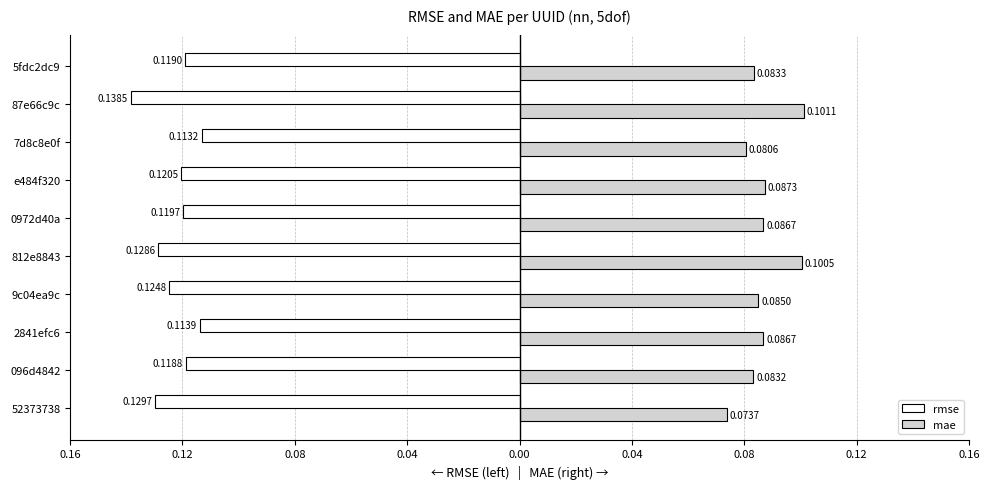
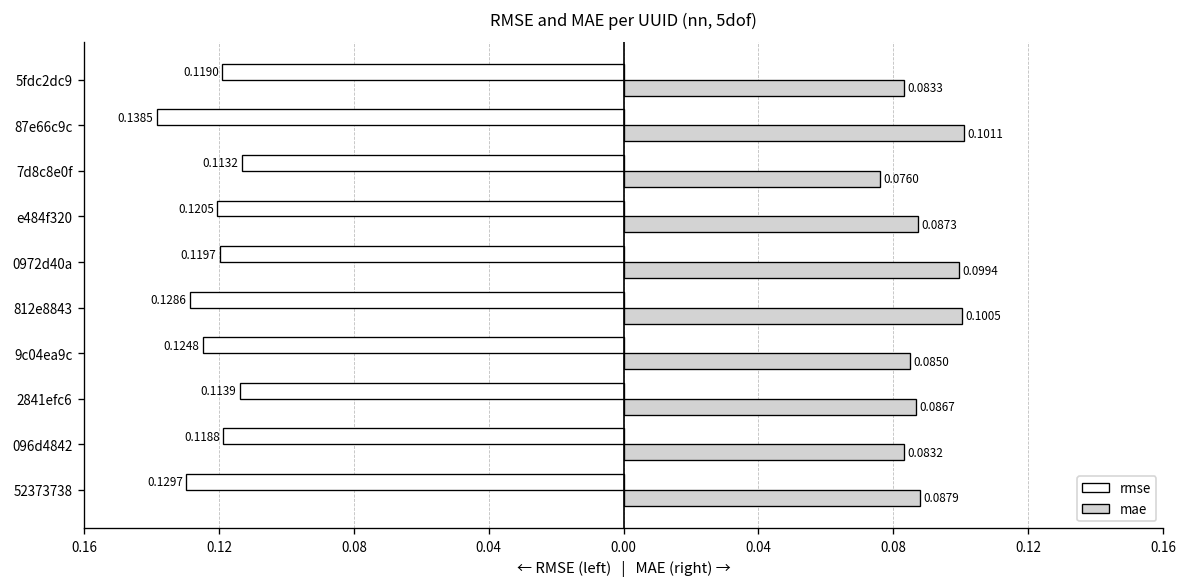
  {
    "mae": {
      "5fdc2dc9": 0.0833,
      "87e66c9c": 0.1011,
-     "7d8c8e0f": 0.0806,
+     "7d8c8e0f": 0.0760,
      "e484f320": 0.0873,
-     "0972d40a": 0.0867,
+     "0972d40a": 0.0994,
      "812e8843": 0.1005,
      "9c04ea9c": 0.0850,
      "2841efc6": 0.0867,
      "096d4842": 0.0832,
-     "52373738": 0.0737
+     "52373738": 0.0879
    }
  }
